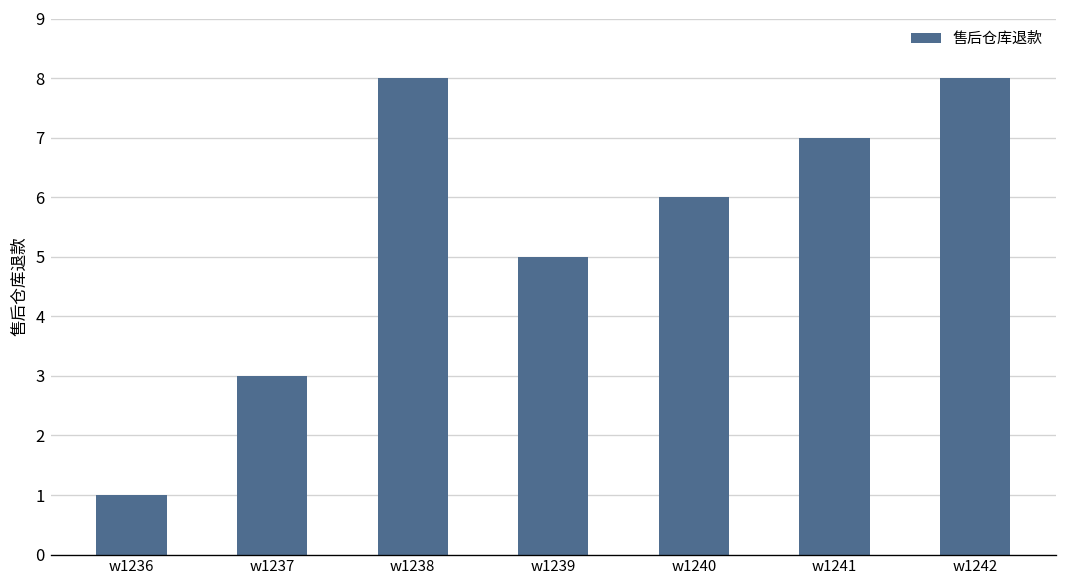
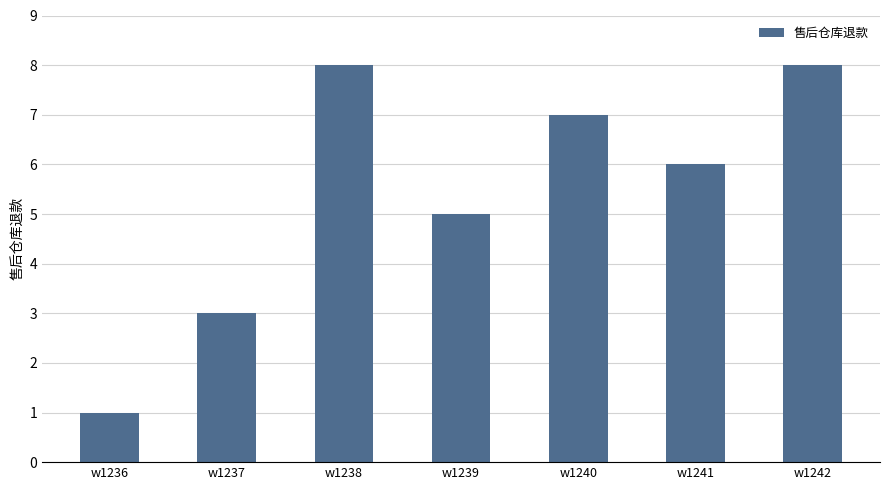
  {
    "w1236": 1,
    "w1237": 3,
    "w1238": 8,
    "w1239": 5,
-   "w1240": 6,
-   "w1241": 7,
+   "w1240": 7,
+   "w1241": 6,
    "w1242": 8
  }
